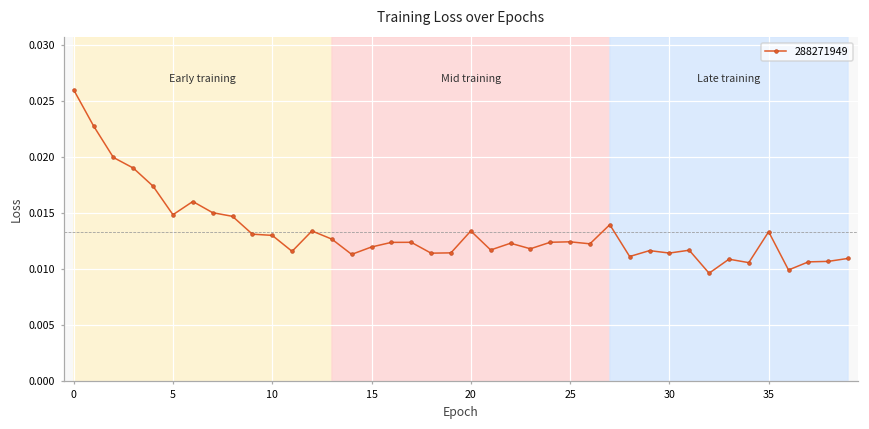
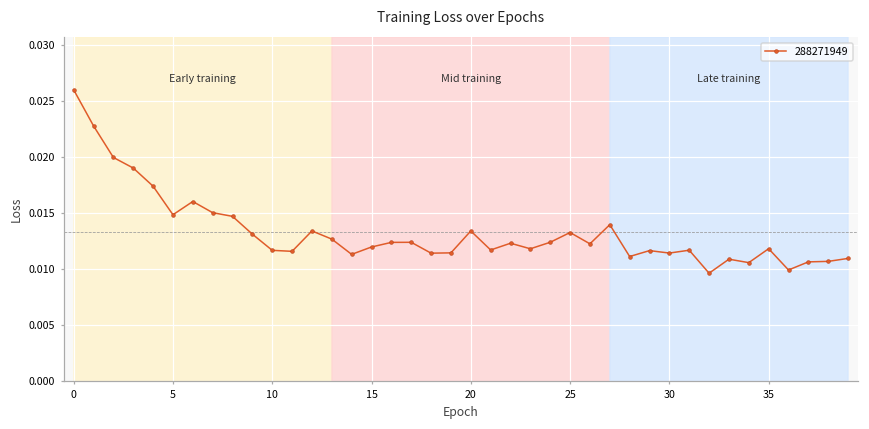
  {
    "0": 0.0260,
    "5": 0.0149,
-   "10": 0.0130,
+   "10": 0.0117,
    "15": 0.0120,
    "20": 0.0134,
-   "25": 0.0125,
+   "25": 0.0133,
    "30": 0.0115,
-   "35": 0.0134
+   "35": 0.0118
  }
